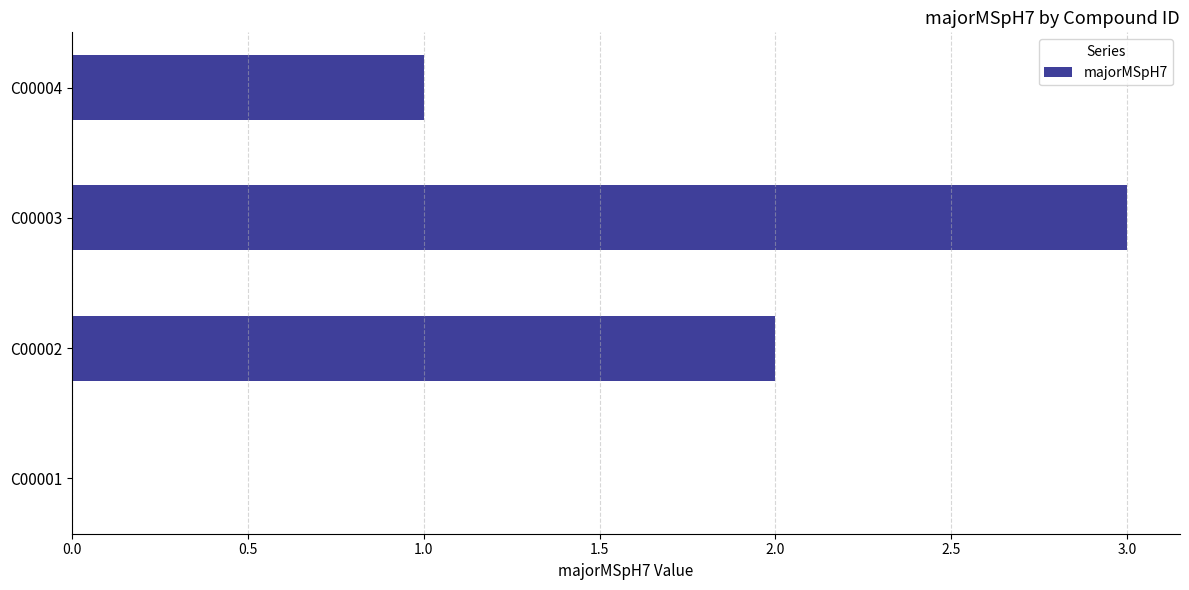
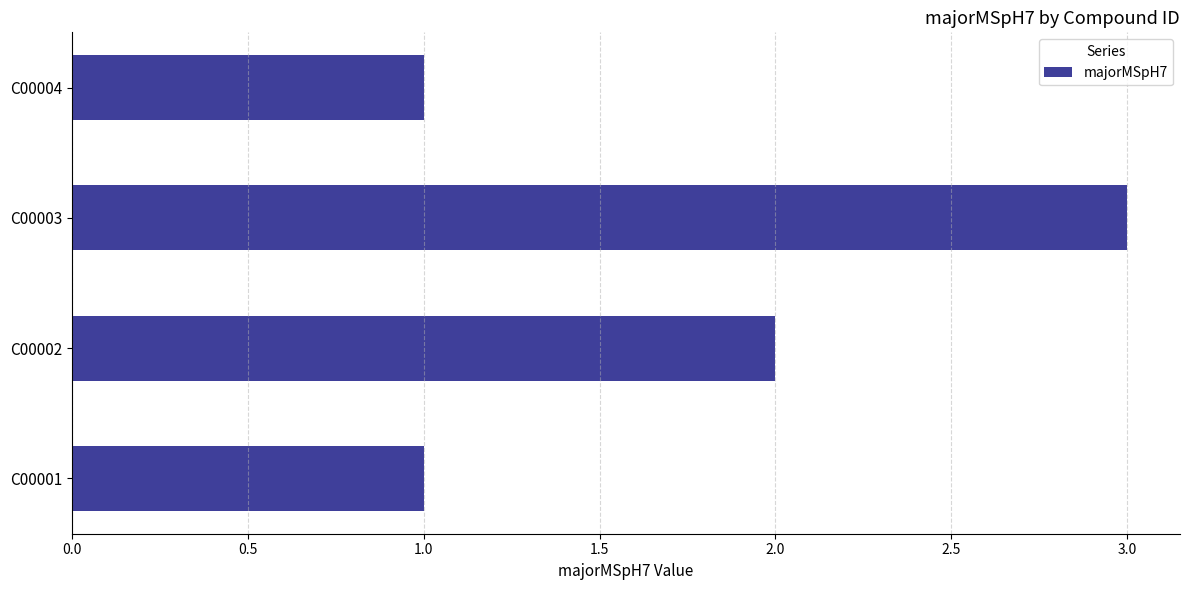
  {
    "C00004": 1,
    "C00003": 3,
    "C00002": 2,
-   "C00001": 0
+   "C00001": 1
  }
